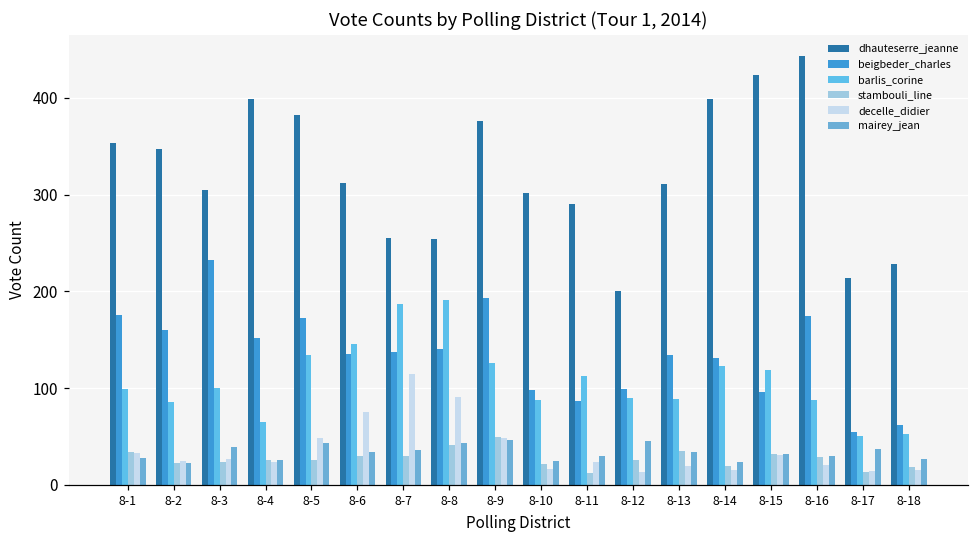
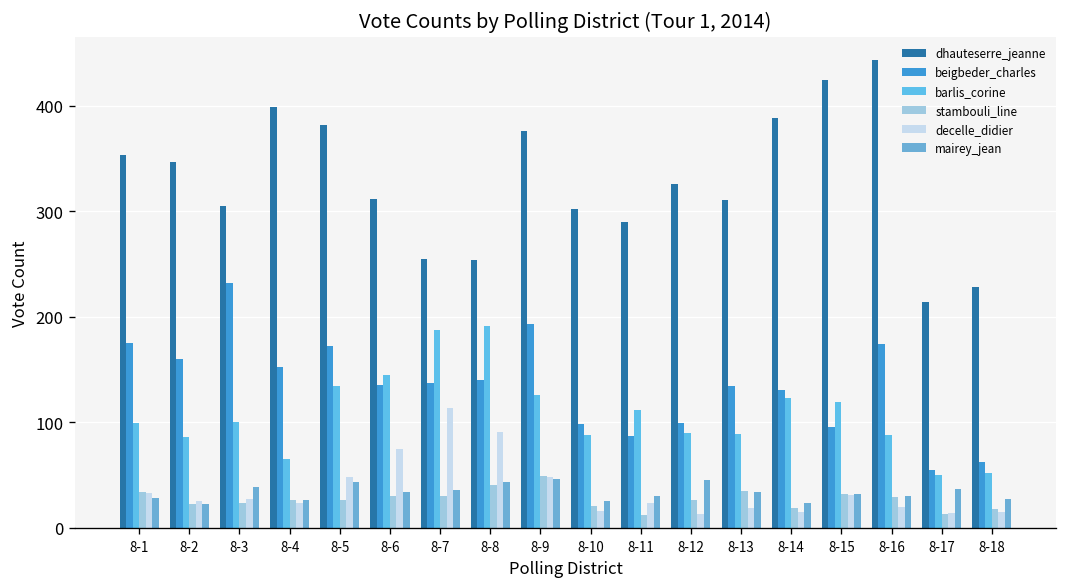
  {
    "dhauteserre_jeanne": {
      "8-1": 350,
      "8-2": 350,
      "8-3": 310,
      "8-4": 400,
      "8-5": 380,
      "8-6": 310,
      "8-7": 260,
      "8-8": 250,
      "8-9": 380,
      "8-10": 300,
      "8-11": 290,
-     "8-12": 200,
+     "8-12": 330,
      "8-13": 310,
-     "8-14": 400,
+     "8-14": 390,
      "8-15": 420,
      "8-16": 440,
      "8-17": 210,
      "8-18": 230
    }
  }
